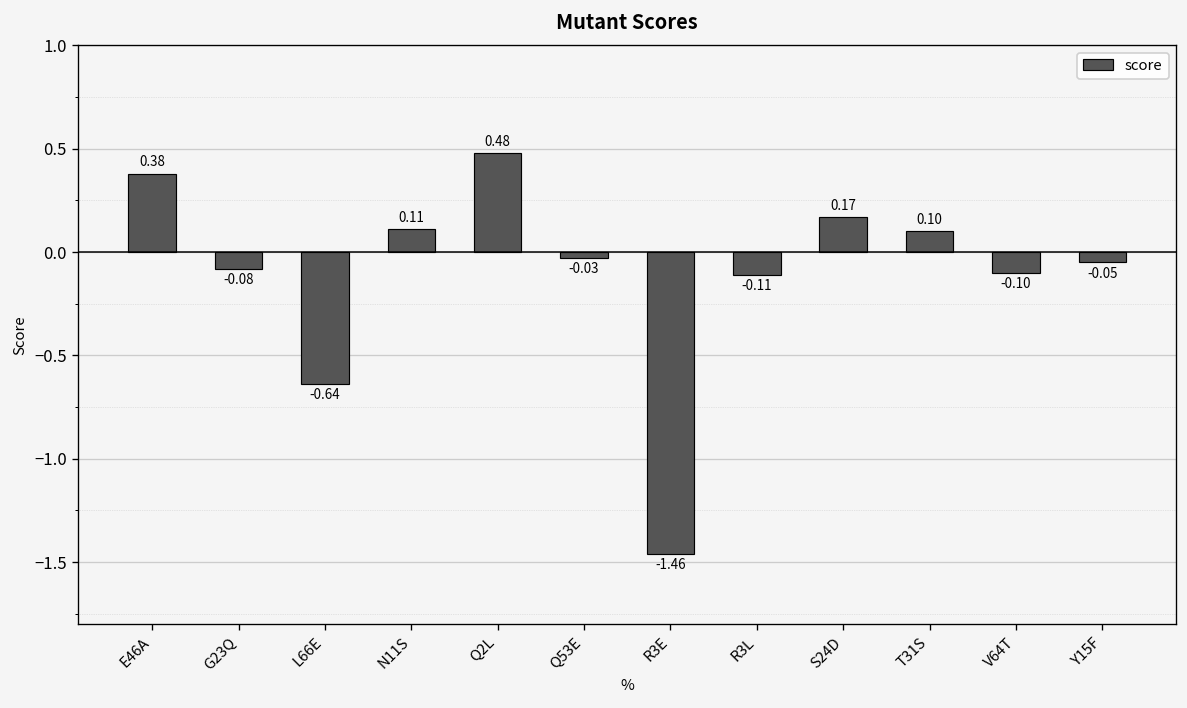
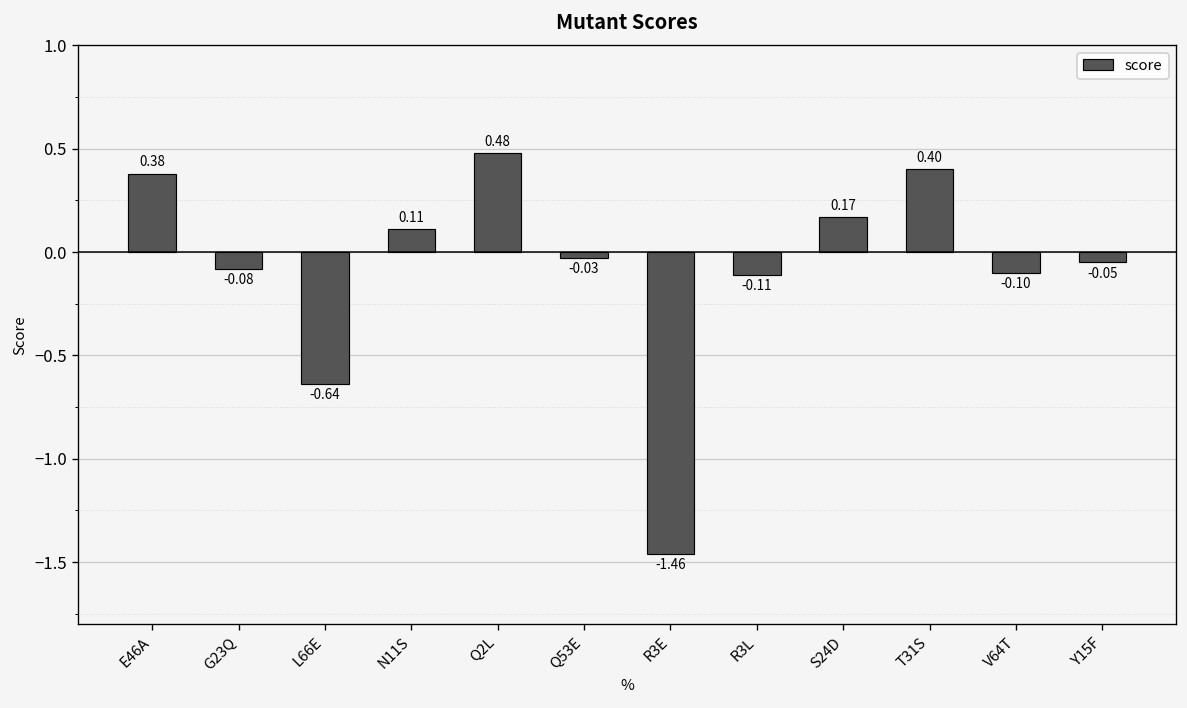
  {
    "E46A": 0.38,
    "G23Q": -0.08,
    "L66E": -0.64,
    "N11S": 0.11,
    "Q2L": 0.48,
    "Q53E": -0.03,
    "R3E": -1.46,
    "R3L": -0.11,
    "S24D": 0.17,
-   "T31S": 0.10,
+   "T31S": 0.40,
    "V64T": -0.10,
    "Y15F": -0.05
  }
